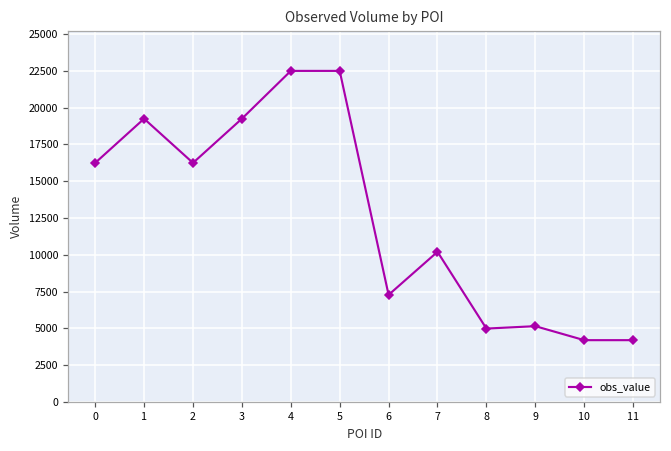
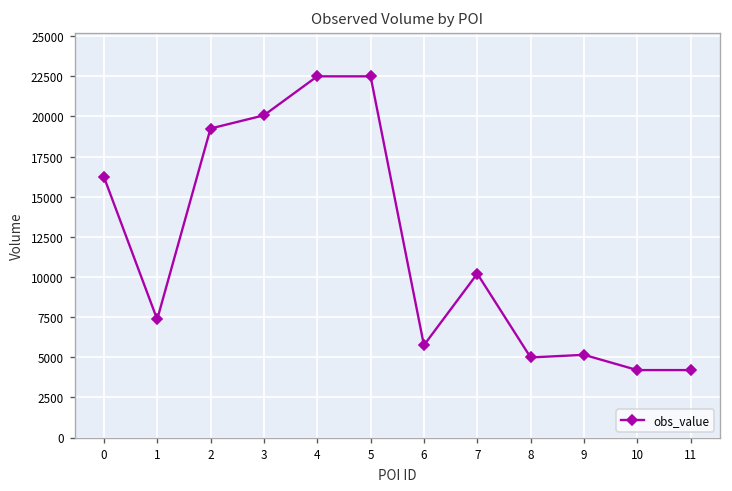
  {
    "0": 16200,
-   "1": 19300,
-   "2": 16200,
-   "3": 19300,
+   "1": 7400,
+   "2": 19300,
+   "3": 20100,
    "4": 22500,
    "5": 22500,
-   "6": 7300,
+   "6": 5800,
    "7": 10200,
    "8": 5000,
    "9": 5200,
    "10": 4200,
    "11": 4200
  }
